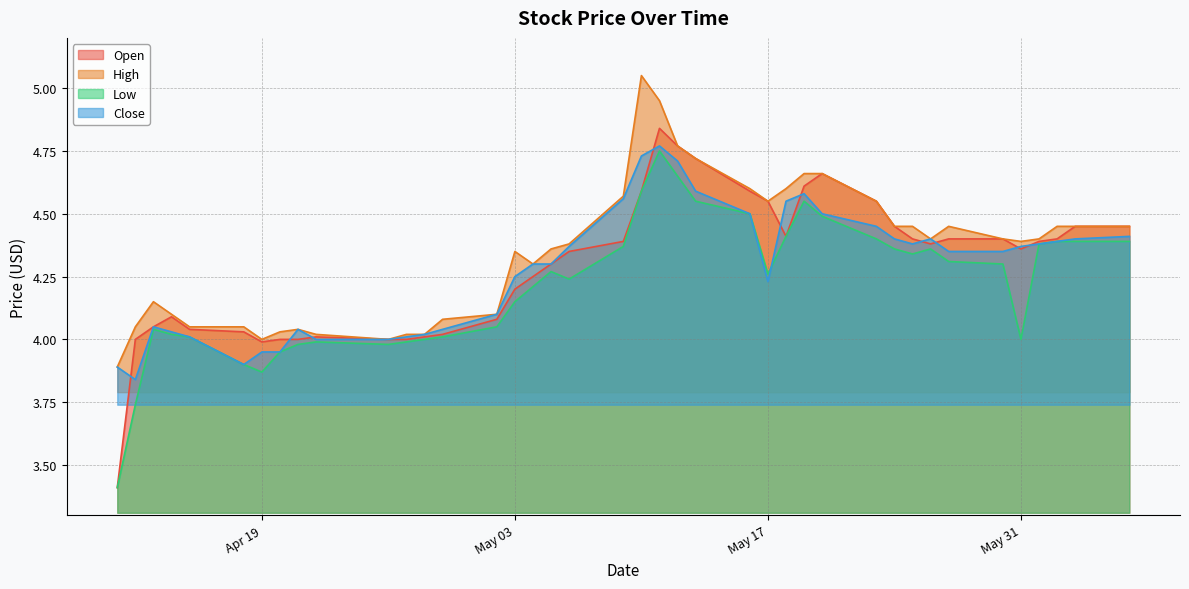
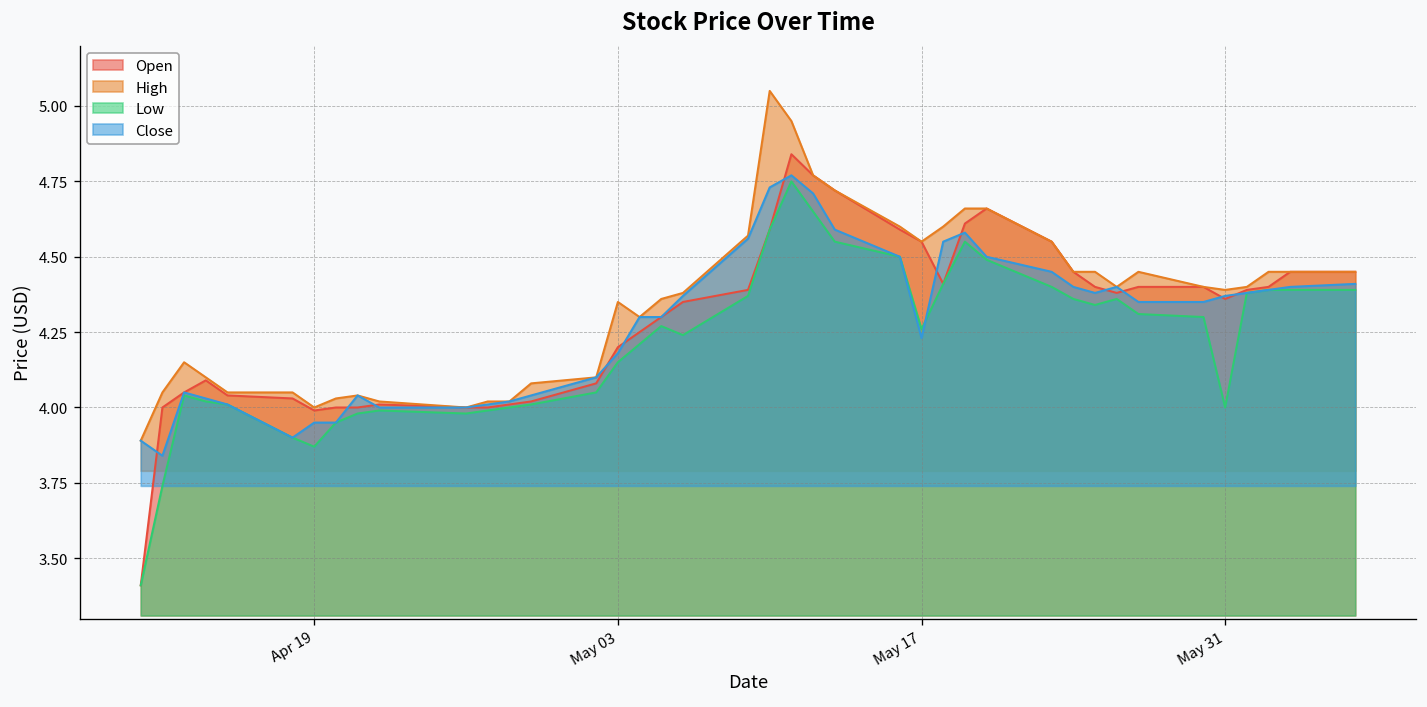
  {
    "Low": {
      "Apr 19": 3.87,
      "May 03": 4.15,
      "May 17": 4.26,
      "May 31": 4.00
    },
    "Close": {
      "Apr 19": 3.95,
-     "May 03": 4.25,
+     "May 03": 4.18,
      "May 17": 4.23
    }
  }
